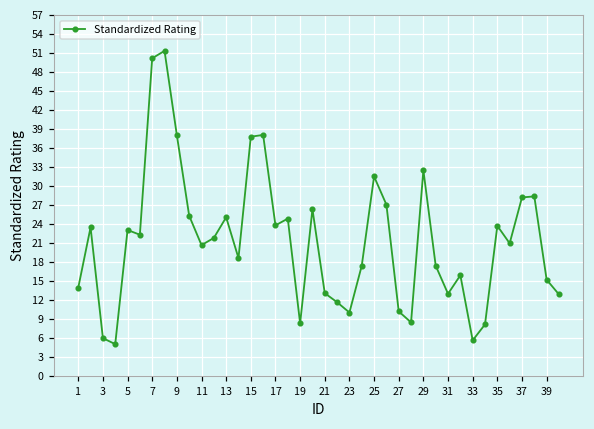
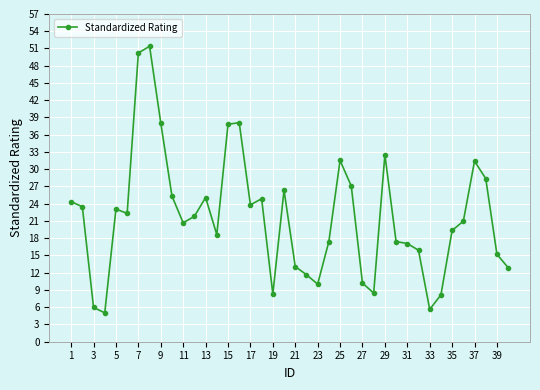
  {
-   "1": 14,
+   "1": 24,
    "3": 6,
    "5": 23,
    "7": 50,
    "9": 38,
    "11": 21,
    "13": 25,
    "15": 38,
    "17": 24,
    "19": 8,
    "21": 13,
    "23": 10,
    "25": 32,
    "27": 10,
    "29": 33,
-   "31": 13,
+   "31": 17,
    "33": 6,
-   "35": 24,
-   "37": 28,
+   "35": 19,
+   "37": 31,
    "39": 15
  }
